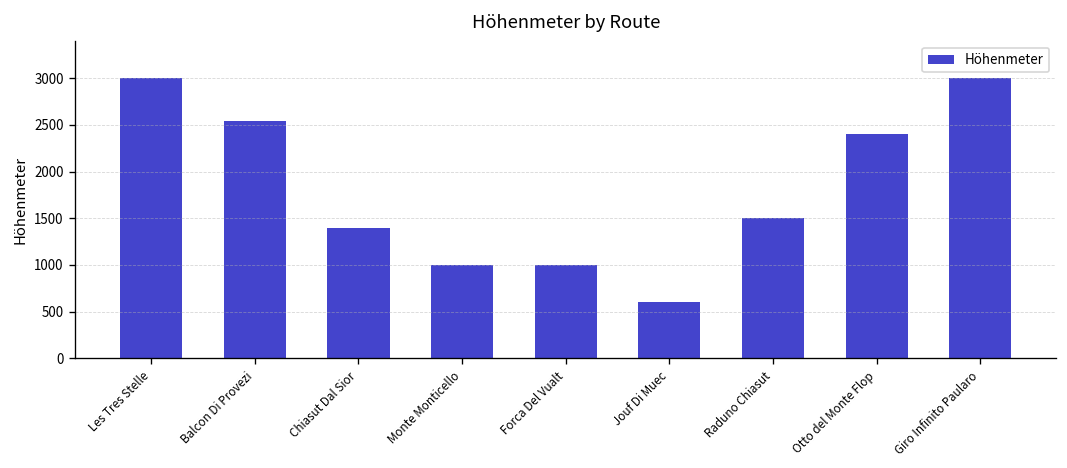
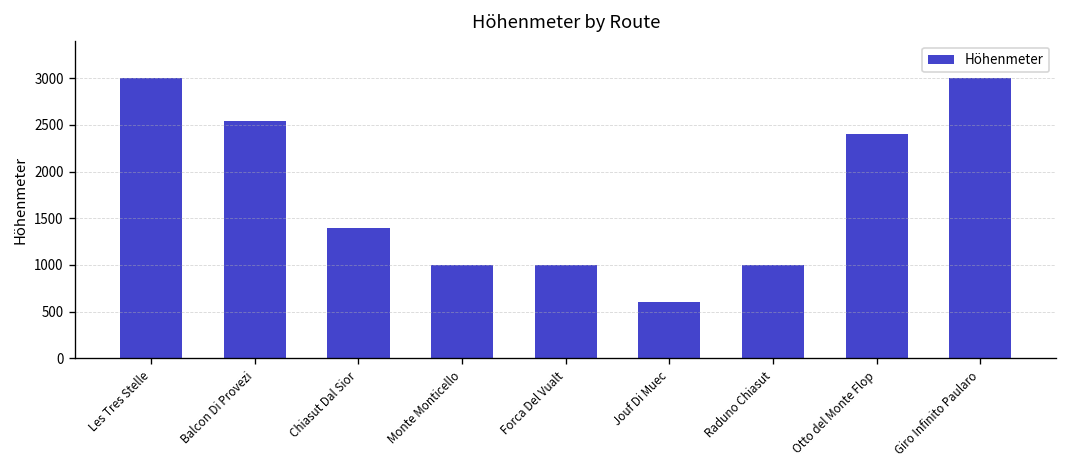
  {
    "Les Tres Stelle": 3000,
    "Balcon Di Provezi": 2500,
    "Chiasut Dal Sior": 1400,
    "Monte Monticello": 1000,
    "Forca Del Vualt": 1000,
    "Jouf Di Muec": 600,
-   "Raduno Chiasut": 1500,
+   "Raduno Chiasut": 1000,
    "Otto del Monte Flop": 2400,
    "Giro Infinito Paularo": 3000
  }
